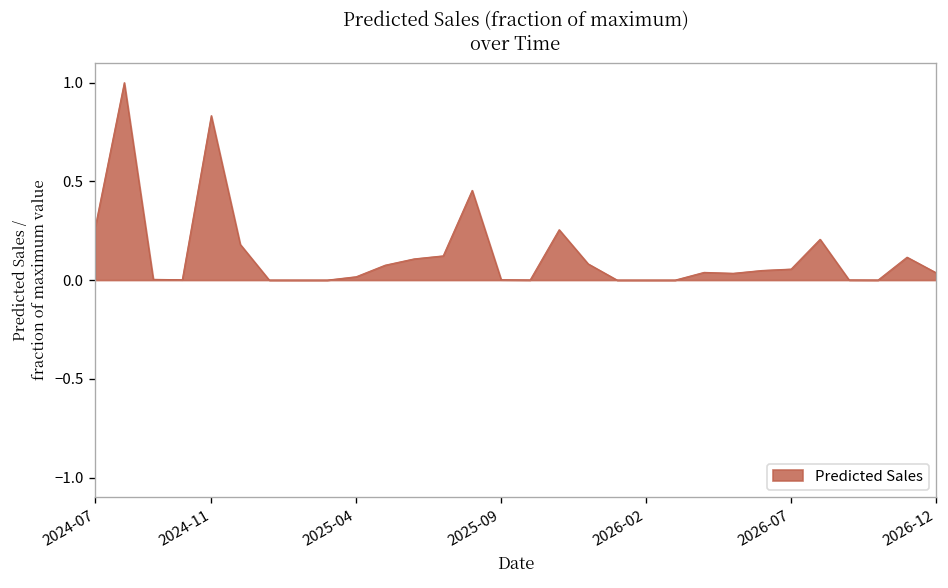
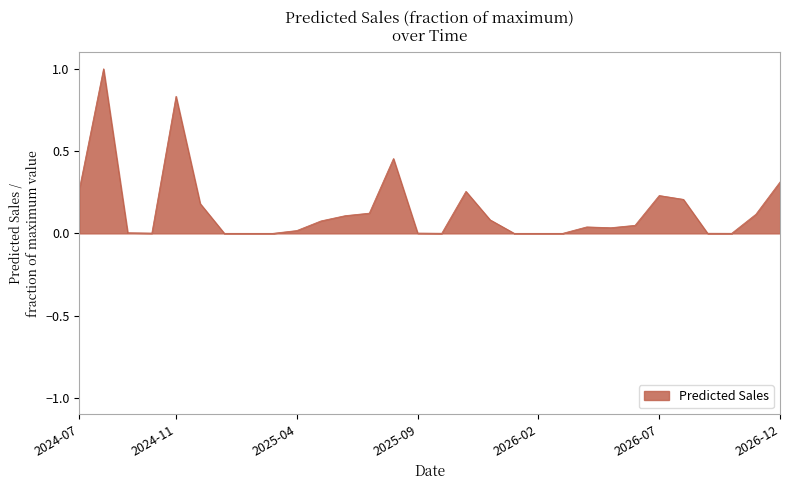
  {
    "2024-07": 0.27,
    "2024-11": 0.83,
    "2025-04": 0.02,
    "2025-09": 0.00,
    "2026-02": 0.00,
-   "2026-07": 0.06,
-   "2026-12": 0.04
+   "2026-07": 0.23,
+   "2026-12": 0.31
  }
